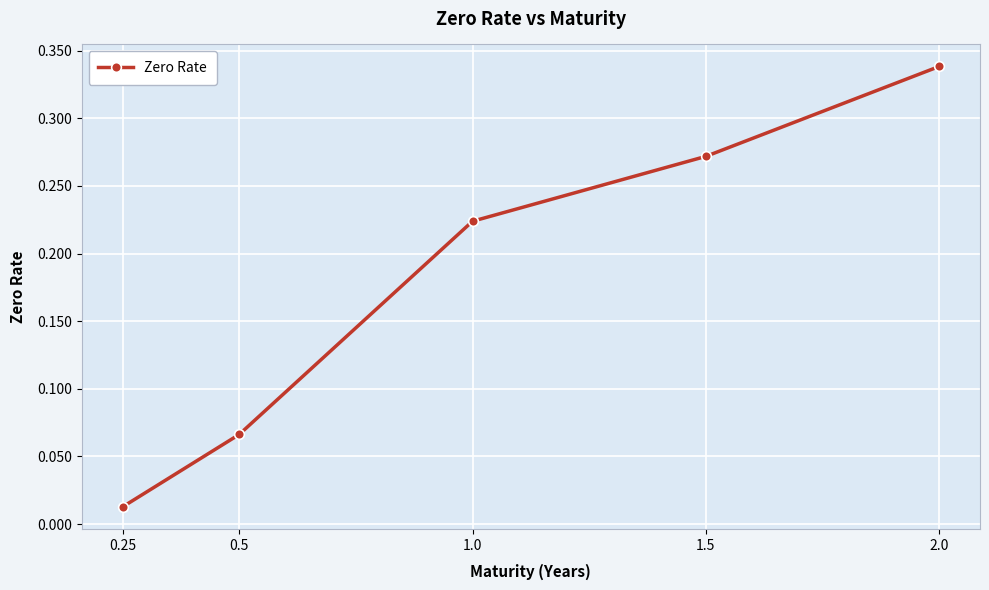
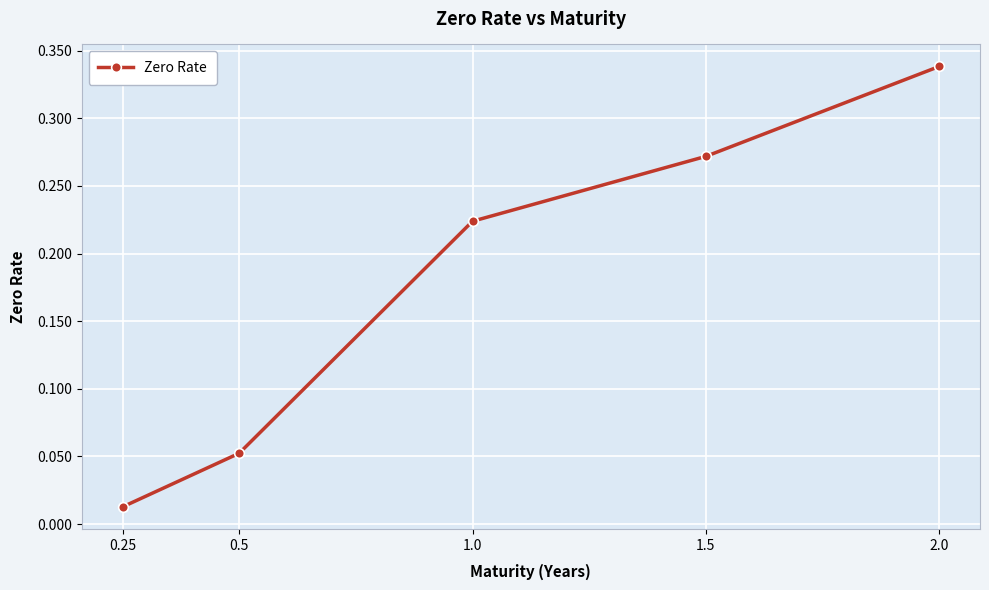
  {
    "0.25": 0.013,
-   "0.5": 0.066,
+   "0.5": 0.052,
    "1.0": 0.224,
    "1.5": 0.272,
    "2.0": 0.338
  }
